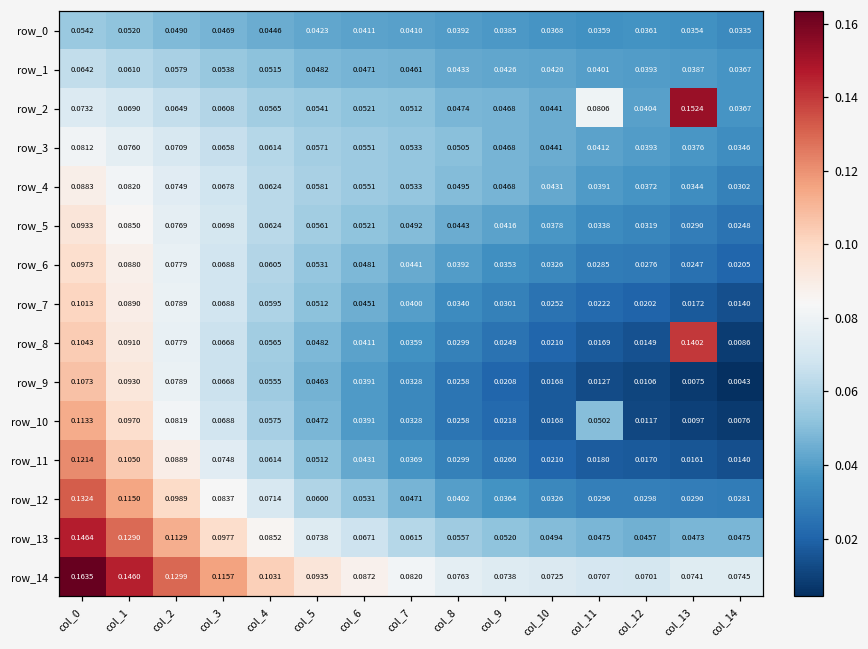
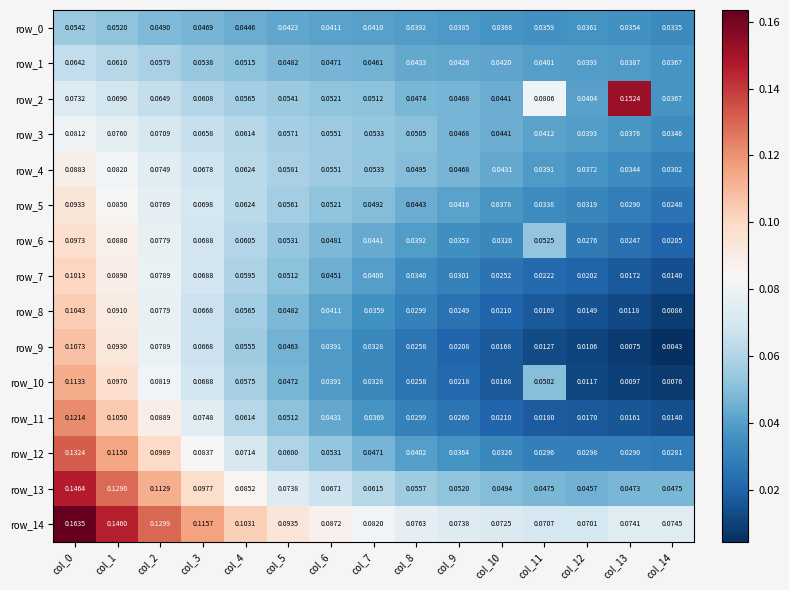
  {
    "row_6": {
      "col_0": 0.0973,
      "col_1": 0.0880,
      "col_2": 0.0779,
      "col_3": 0.0688,
      "col_4": 0.0605,
      "col_5": 0.0531,
      "col_6": 0.0481,
      "col_7": 0.0441,
      "col_8": 0.0392,
      "col_9": 0.0353,
      "col_10": 0.0326,
-     "col_11": 0.0285,
+     "col_11": 0.0525,
      "col_12": 0.0276,
      "col_13": 0.0247,
      "col_14": 0.0205
    },
    "row_8": {
      "col_0": 0.1043,
      "col_1": 0.0910,
      "col_2": 0.0779,
      "col_3": 0.0668,
      "col_4": 0.0565,
      "col_5": 0.0482,
      "col_6": 0.0411,
      "col_7": 0.0359,
      "col_8": 0.0299,
      "col_9": 0.0249,
      "col_10": 0.0210,
      "col_11": 0.0169,
      "col_12": 0.0149,
-     "col_13": 0.1402,
+     "col_13": 0.0118,
      "col_14": 0.0086
    }
  }
